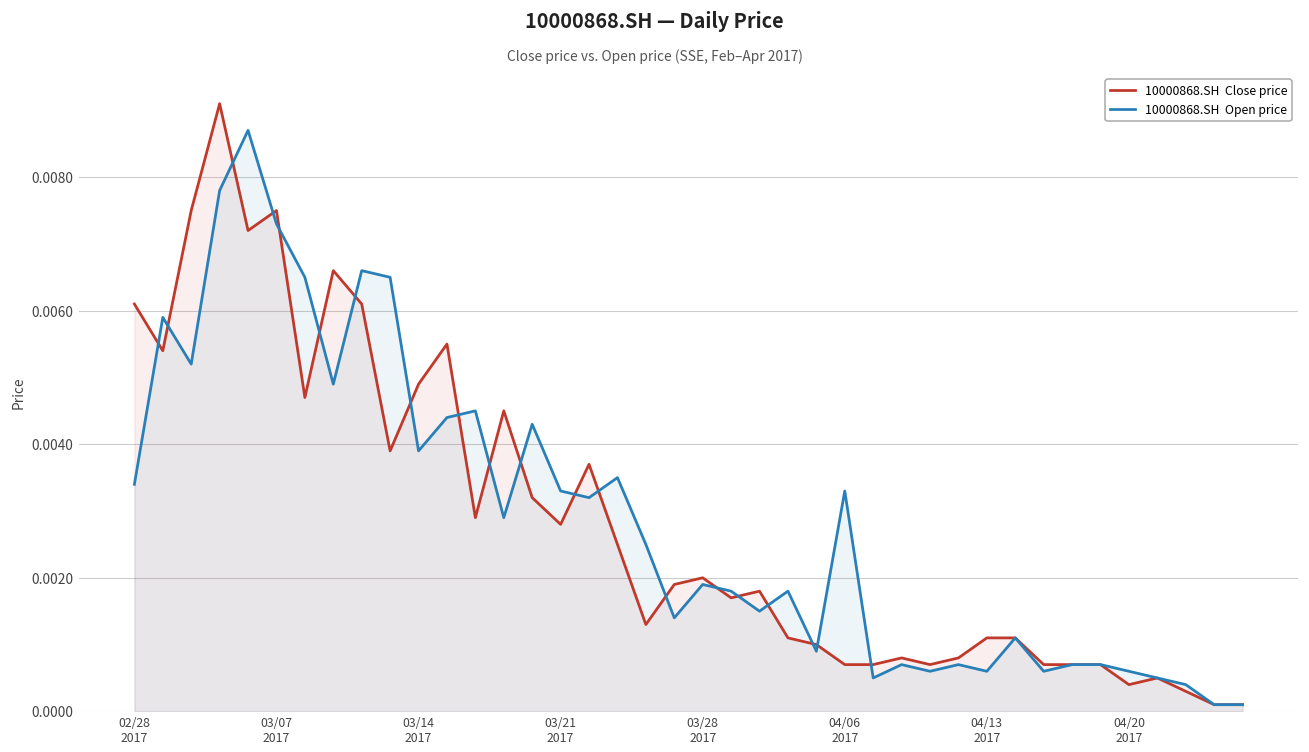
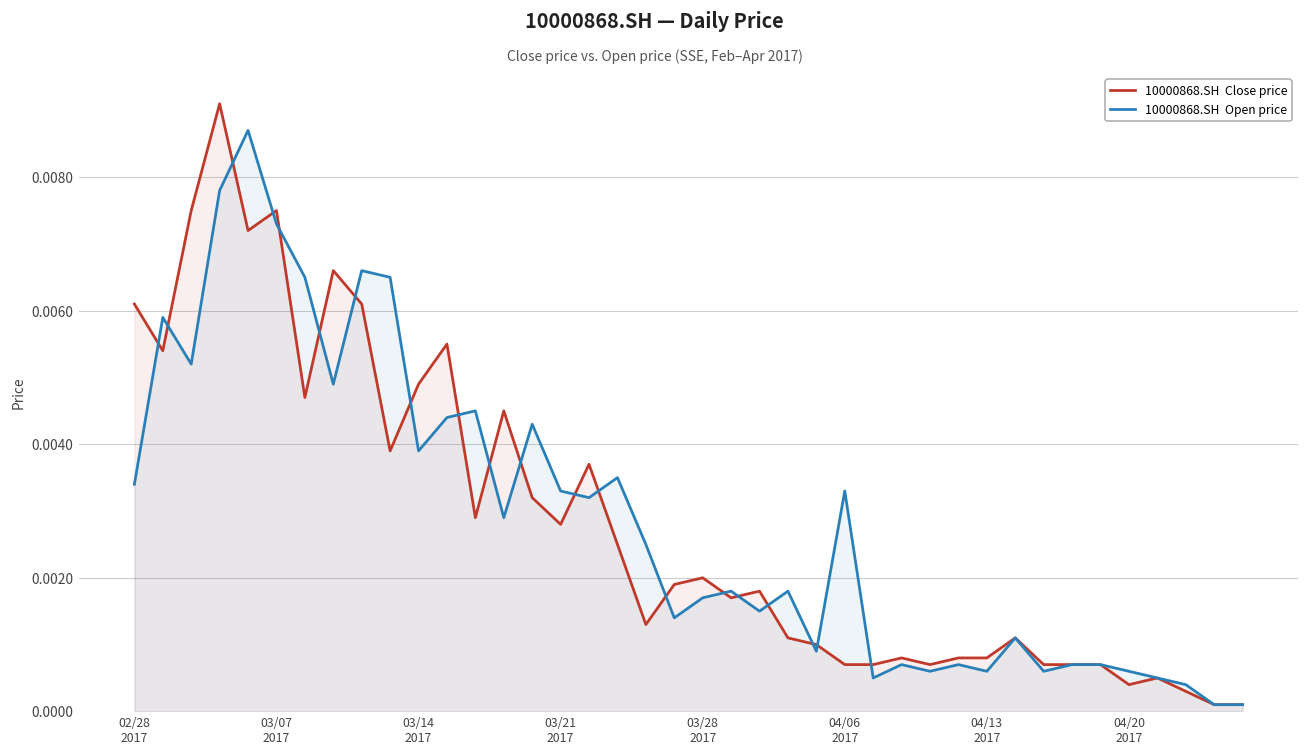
  {
    "10000868.SH Close price": {
      "02/28 2017": 0.0061,
      "03/07 2017": 0.0075,
      "03/14 2017": 0.0049,
      "03/21 2017": 0.0028,
      "03/28 2017": 0.0020,
      "04/06 2017": 0.0007,
-     "04/13 2017": 0.0011,
+     "04/13 2017": 0.0008,
      "04/20 2017": 0.0004
    },
    "10000868.SH Open price": {
      "02/28 2017": 0.0034,
      "03/07 2017": 0.0073,
      "03/14 2017": 0.0039,
      "03/21 2017": 0.0033,
-     "03/28 2017": 0.0019,
+     "03/28 2017": 0.0017,
      "04/06 2017": 0.0033,
      "04/13 2017": 0.0006,
      "04/20 2017": 0.0006
    }
  }
